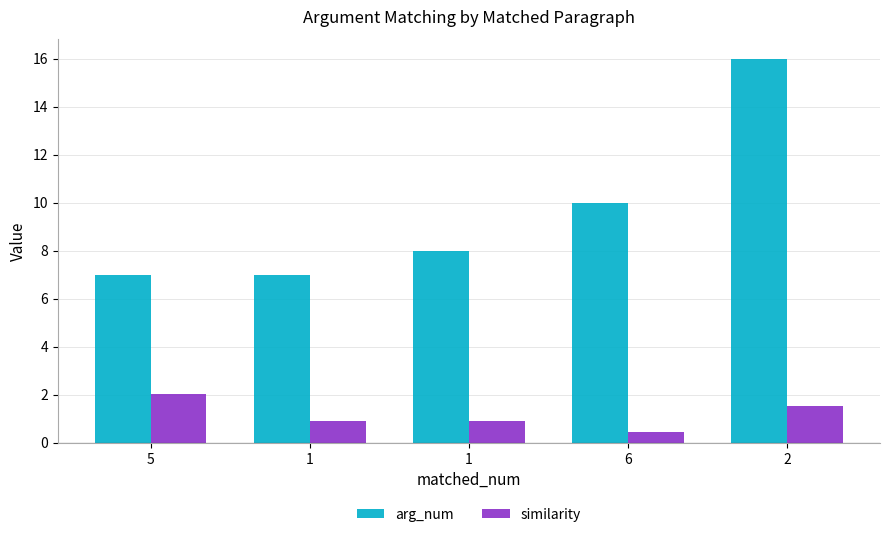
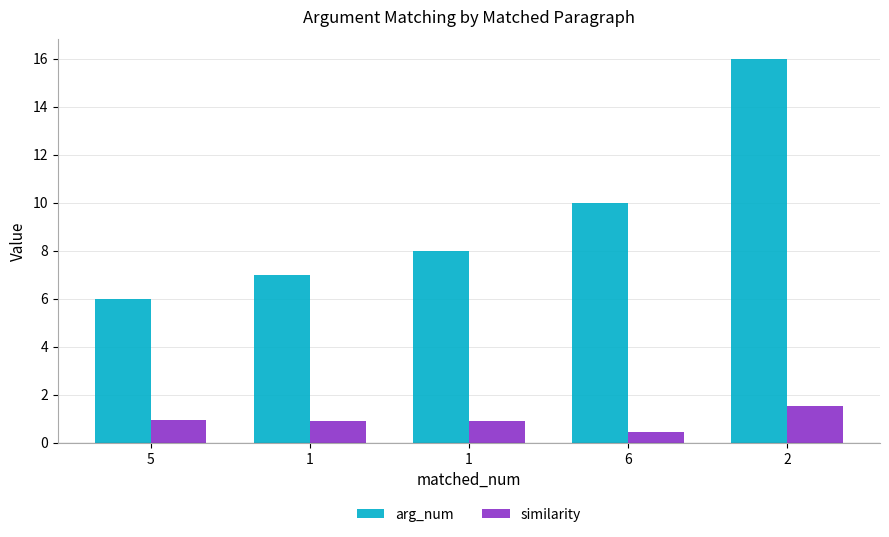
  {
    "arg_num": {
-     "5": 7,
+     "5": 6,
      "6": 10,
      "2": 16
    },
    "similarity": {
-     "5": 2.0,
+     "5": 0.9,
      "6": 0.4,
      "2": 1.5
    }
  }
